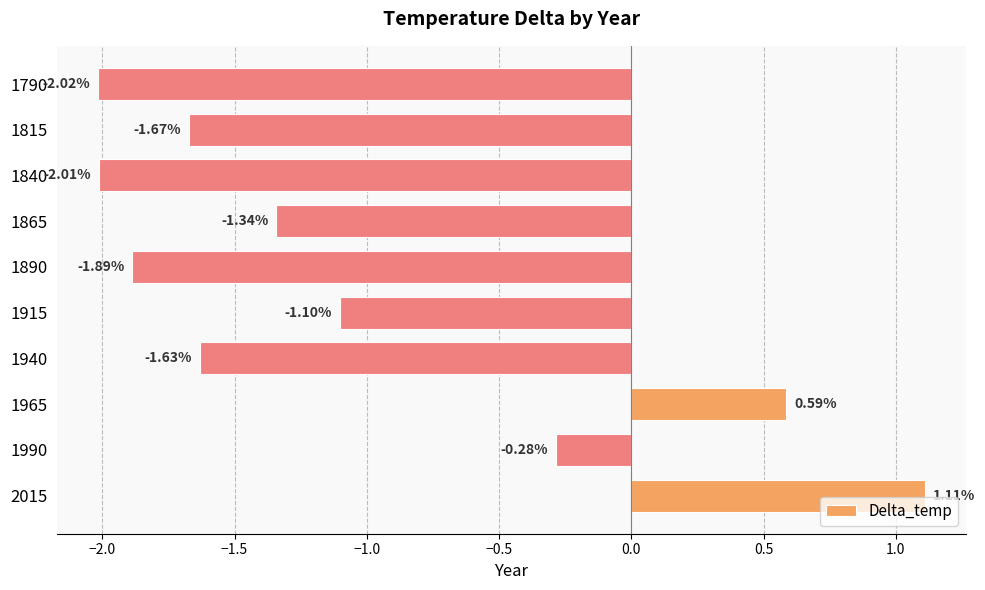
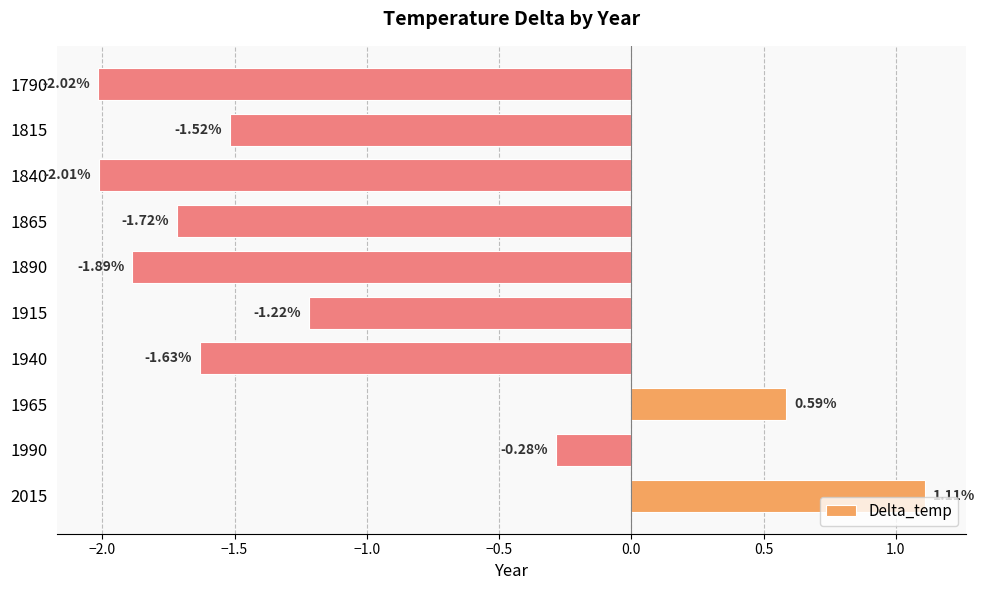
  {
    "1790": "-2.02%",
-   "1815": "-1.67%",
+   "1815": "-1.52%",
    "1840": "-2.01%",
-   "1865": "-1.34%",
+   "1865": "-1.72%",
    "1890": "-1.89%",
-   "1915": "-1.10%",
+   "1915": "-1.22%",
    "1940": "-1.63%",
    "1965": "0.59%",
    "1990": "-0.28%"
  }
